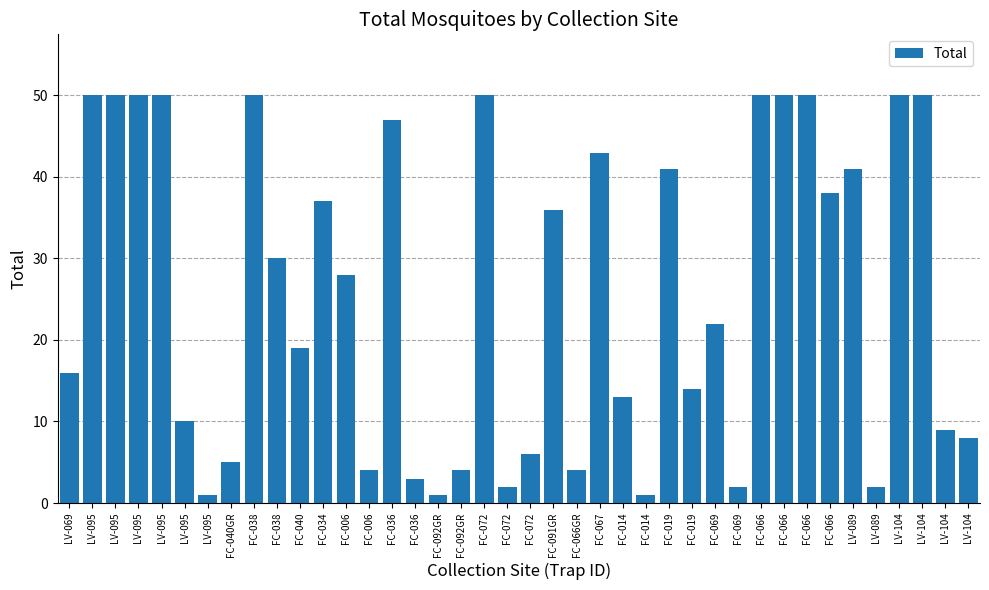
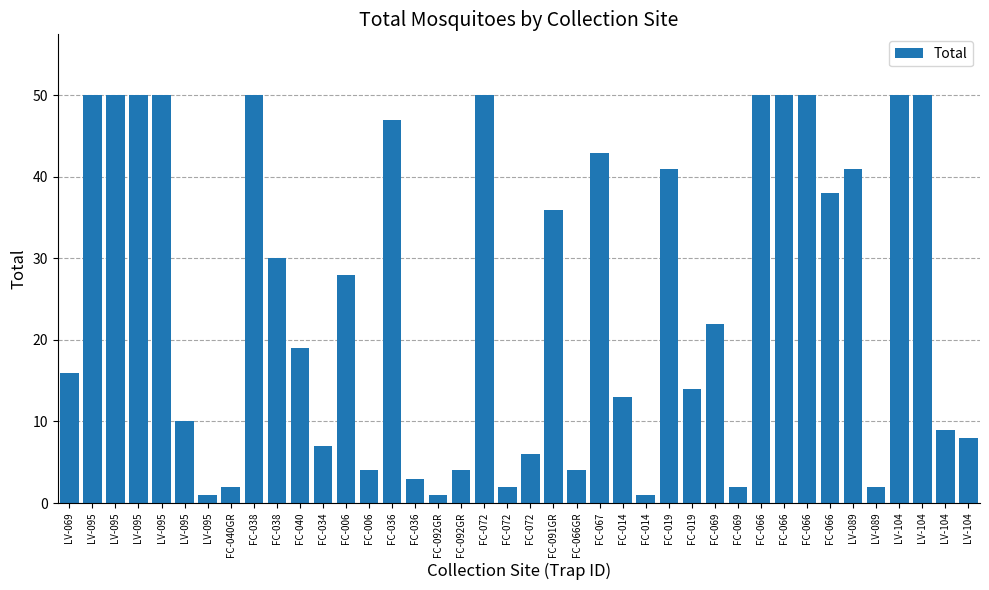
  {
    "LV-069": 16,
-   "FC-040GR": 5,
+   "FC-040GR": 2,
    "FC-040": 19,
-   "FC-034": 37,
+   "FC-034": 7,
    "FC-091GR": 36,
    "FC-066GR": 4,
    "FC-067": 43
  }
